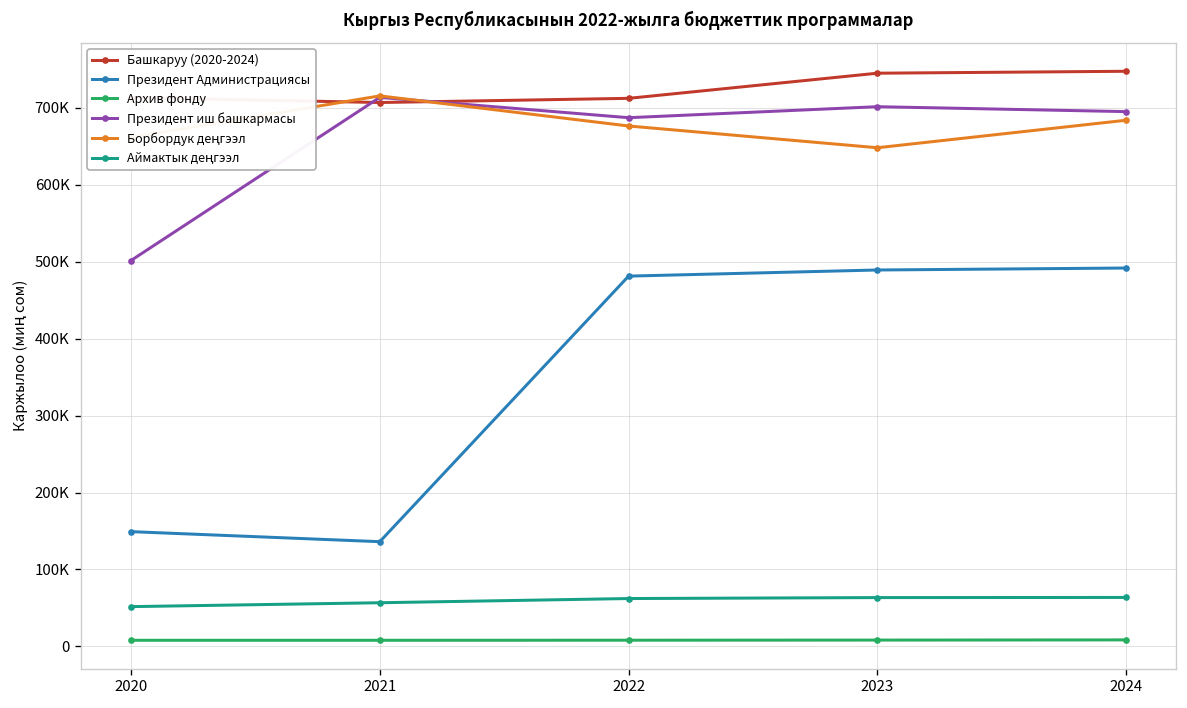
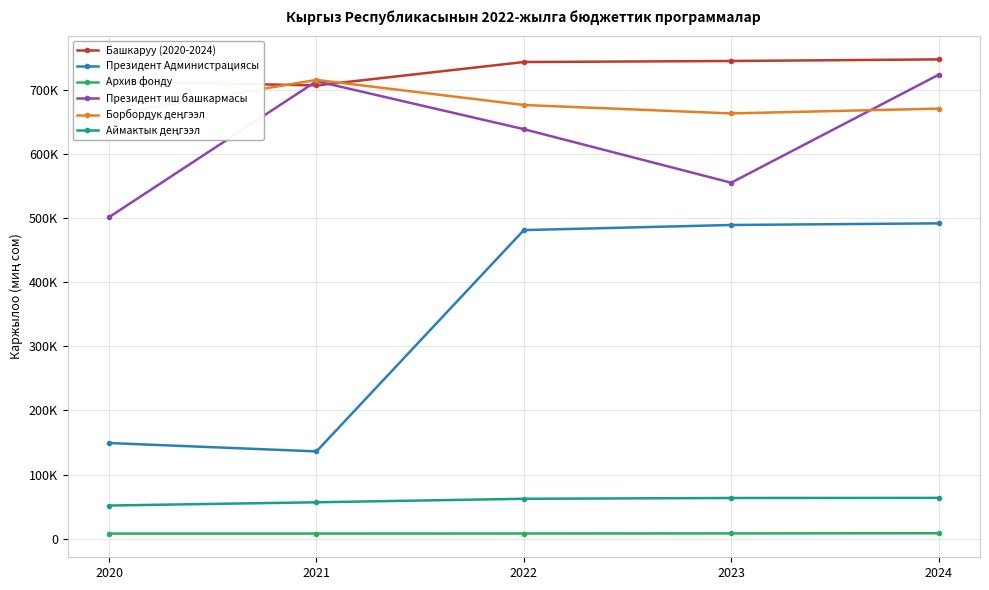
  {
    "Башкаруу (2020-2024)": {
      "2021": 710000,
-     "2022": 710000,
+     "2022": 740000,
      "2023": 750000,
      "2024": 750000
    },
    "Президент Администрациясы": {
      "2020": 150000,
      "2021": 140000,
      "2022": 480000,
      "2023": 490000,
      "2024": 490000
    },
    "Президент иш башкармасы": {
      "2020": 500000,
-     "2022": 690000,
-     "2023": 700000,
-     "2024": 700000
+     "2022": 640000,
+     "2023": 560000,
+     "2024": 720000
    },
    "Борбордук деңгээл": {
      "2022": 680000,
-     "2023": 650000,
-     "2024": 680000
+     "2023": 660000,
+     "2024": 670000
    }
  }
